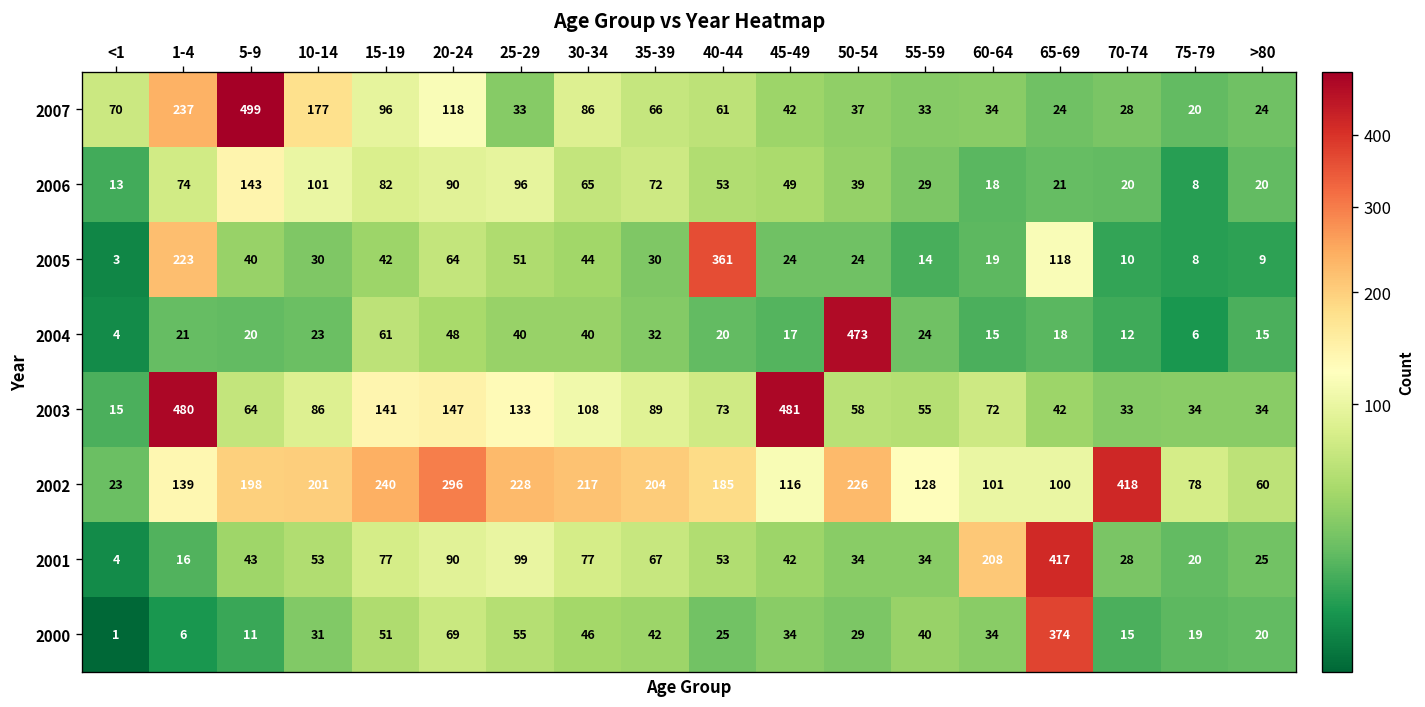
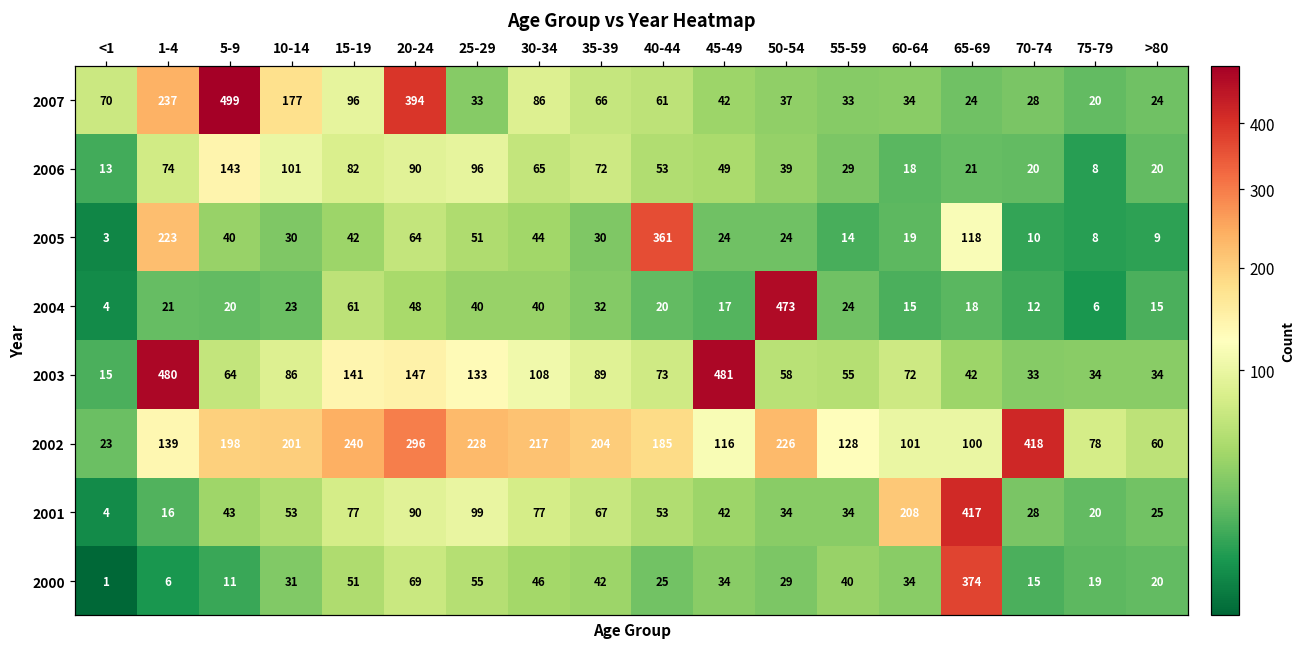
  {
    "2007": {
      "<1": 70,
      "1-4": 237,
      "5-9": 499,
      "10-14": 177,
      "15-19": 96,
-     "20-24": 118,
+     "20-24": 394,
      "25-29": 33,
      "30-34": 86,
      "35-39": 66,
      "40-44": 61,
      "45-49": 42,
      "50-54": 37,
      "55-59": 33,
      "60-64": 34,
      "65-69": 24,
      "70-74": 28,
      "75-79": 20,
      ">80": 24
    },
    "2006": {
      "<1": 13,
      "1-4": 74,
      "5-9": 143,
      "10-14": 101,
      "15-19": 82,
      "20-24": 90,
      "25-29": 96,
      "30-34": 65,
      "35-39": 72,
      "40-44": 53,
      "45-49": 49,
      "50-54": 39,
      "55-59": 29,
      "60-64": 18,
      "65-69": 21,
      "70-74": 20,
      "75-79": 8,
      ">80": 20
    },
    "2005": {
      "<1": 3,
      "1-4": 223,
      "5-9": 40,
      "10-14": 30,
      "15-19": 42,
      "20-24": 64,
      "25-29": 51,
      "30-34": 44,
      "35-39": 30,
      "40-44": 361,
      "45-49": 24,
      "50-54": 24,
      "55-59": 14,
      "60-64": 19,
      "65-69": 118,
      "70-74": 10,
      "75-79": 8,
      ">80": 9
    },
    "2004": {
      "<1": 4,
      "1-4": 21,
      "5-9": 20,
      "10-14": 23,
      "15-19": 61,
      "20-24": 48,
      "25-29": 40,
      "30-34": 40,
      "35-39": 32,
      "40-44": 20,
      "45-49": 17,
      "50-54": 473,
      "55-59": 24,
      "60-64": 15,
      "65-69": 18,
      "70-74": 12,
      "75-79": 6,
      ">80": 15
    },
    "2003": {
      "<1": 15,
      "1-4": 480,
      "5-9": 64,
      "10-14": 86,
      "15-19": 141,
      "20-24": 147,
      "25-29": 133,
      "30-34": 108,
      "35-39": 89,
      "40-44": 73,
      "45-49": 481,
      "50-54": 58,
      "55-59": 55,
      "60-64": 72,
      "65-69": 42,
      "70-74": 33,
      "75-79": 34,
      ">80": 34
    },
    "2002": {
      "<1": 23,
      "1-4": 139,
      "5-9": 198,
      "10-14": 201,
      "15-19": 240,
      "20-24": 296,
      "25-29": 228,
      "30-34": 217,
      "35-39": 204,
      "40-44": 185,
      "45-49": 116,
      "50-54": 226,
      "55-59": 128,
      "60-64": 101,
      "65-69": 100,
      "70-74": 418,
      "75-79": 78,
      ">80": 60
    },
    "2001": {
      "<1": 4,
      "1-4": 16,
      "5-9": 43,
      "10-14": 53,
      "15-19": 77,
      "20-24": 90,
      "25-29": 99,
      "30-34": 77,
      "35-39": 67,
      "40-44": 53,
      "45-49": 42,
      "50-54": 34,
      "55-59": 34,
      "60-64": 208,
      "65-69": 417,
      "70-74": 28,
      "75-79": 20,
      ">80": 25
    },
    "2000": {
      "<1": 1,
      "1-4": 6,
      "5-9": 11,
      "10-14": 31,
      "15-19": 51,
      "20-24": 69,
      "25-29": 55,
      "30-34": 46,
      "35-39": 42,
      "40-44": 25,
      "45-49": 34,
      "50-54": 29,
      "55-59": 40,
      "60-64": 34,
      "65-69": 374,
      "70-74": 15,
      "75-79": 19,
      ">80": 20
    }
  }
